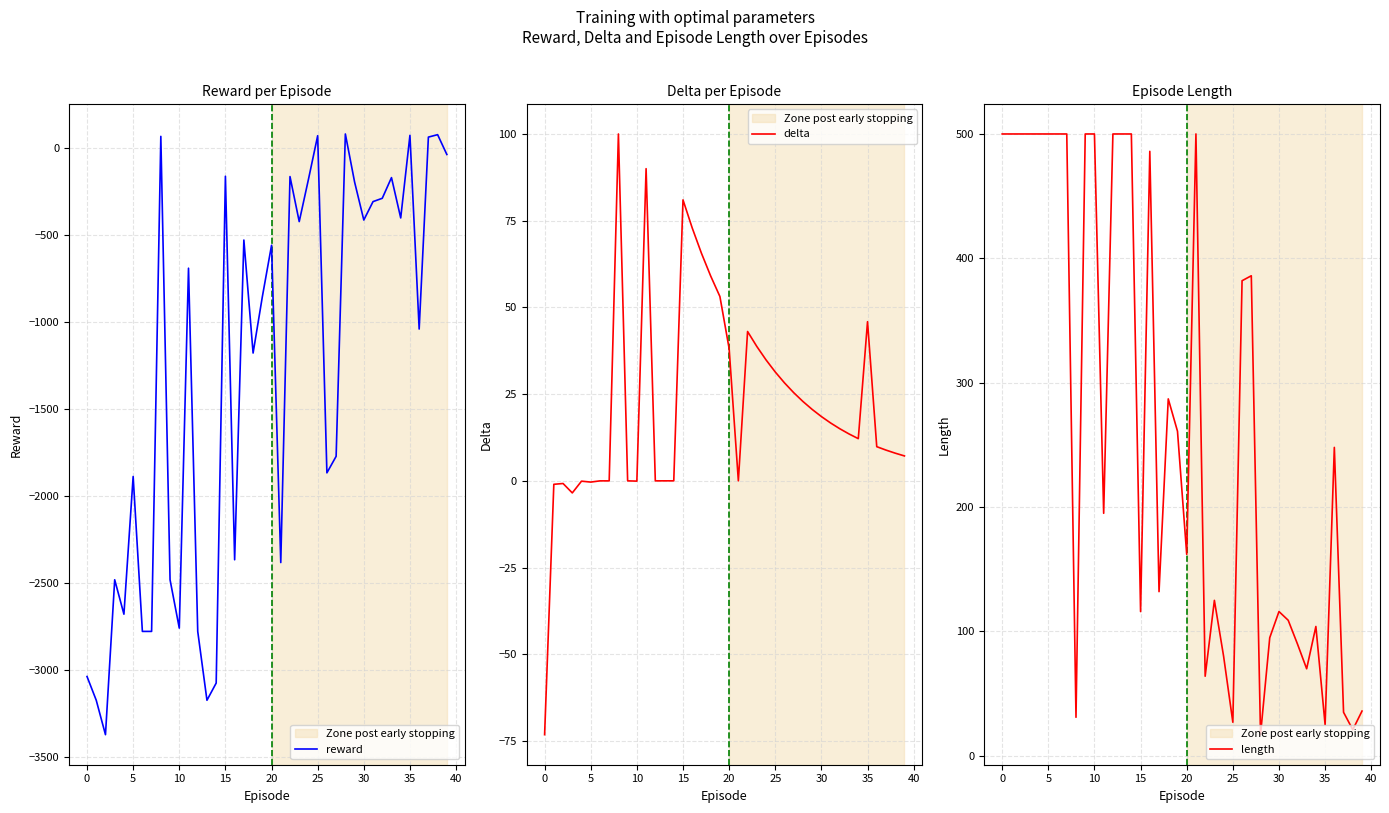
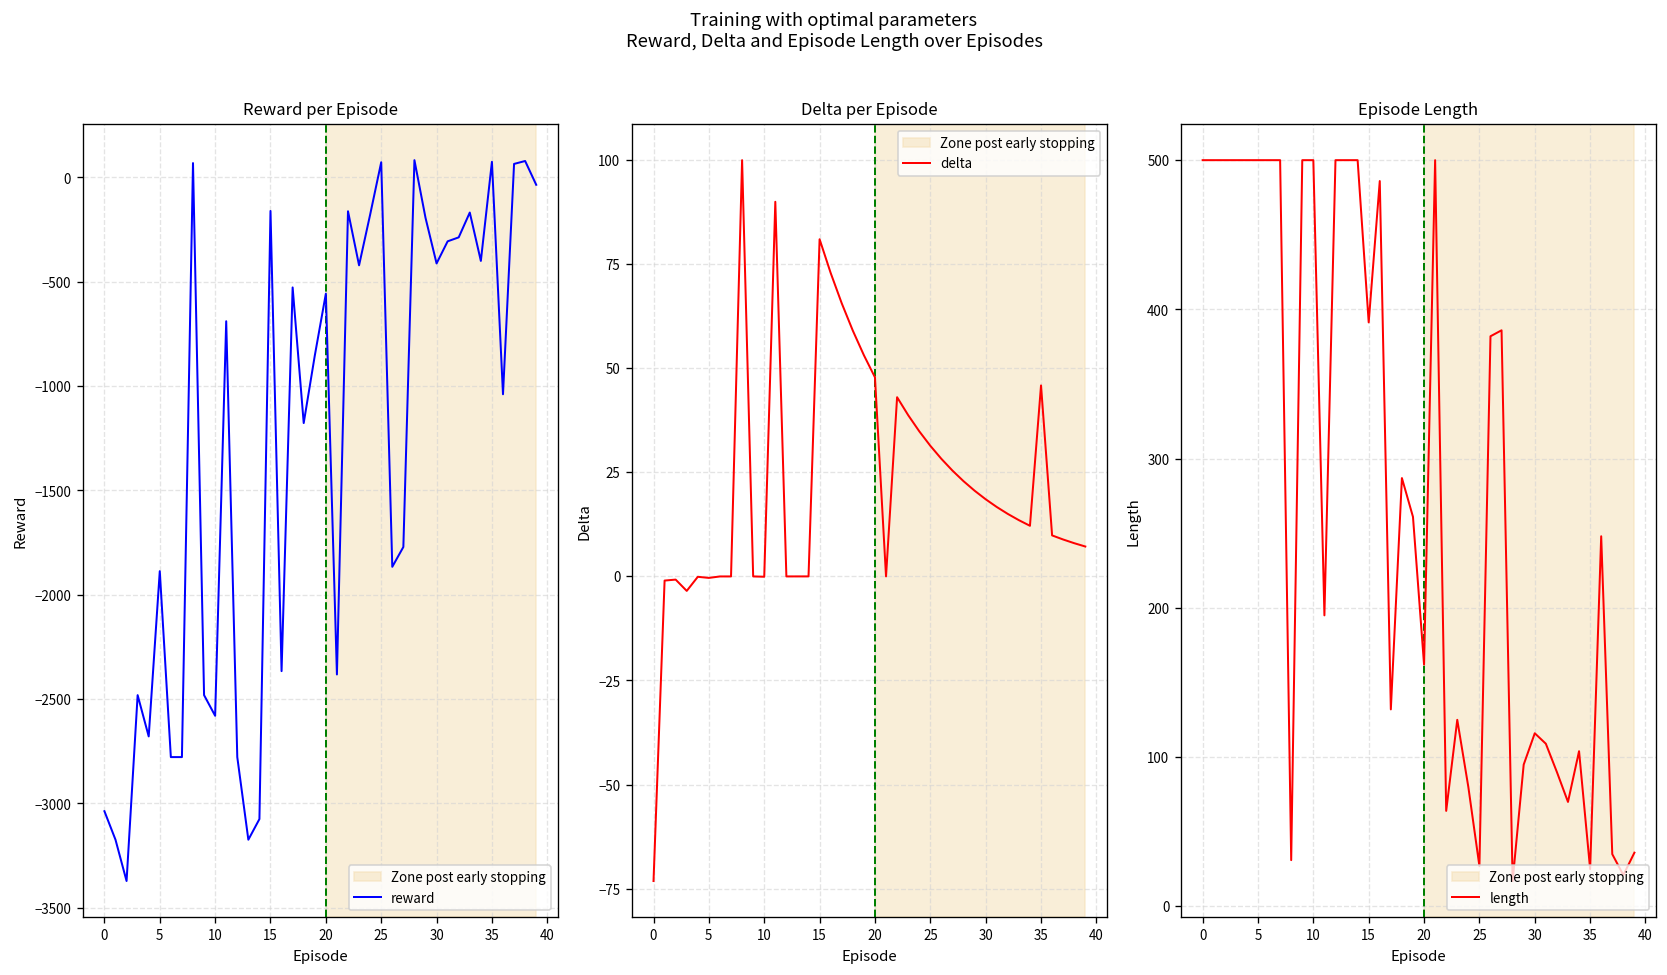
  {
    "Reward per Episode": {
      "0": -3040,
      "5": -1890,
-     "10": -2760,
+     "10": -2580,
      "15": -160,
      "20": -560,
      "25": 70,
      "30": -410,
      "35": 80
    },
    "Delta per Episode": {
      "0": -73,
      "5": 0,
      "10": 0,
      "15": 81,
-     "20": 38,
+     "20": 48,
      "25": 31,
      "30": 19,
      "35": 46
    },
    "Episode Length": {
      "0": 500,
      "5": 500,
      "10": 500,
-     "15": 116,
+     "15": 391,
      "20": 162,
      "25": 27,
      "30": 116
    }
  }
